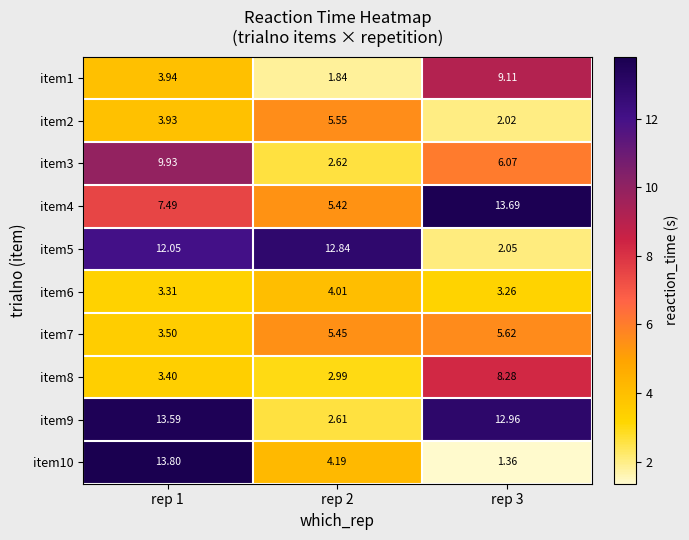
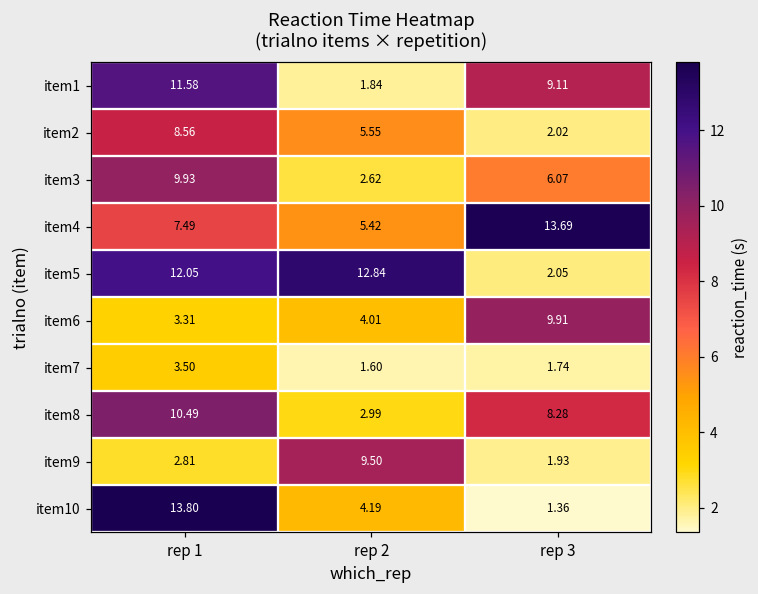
  {
    "item1": {
-     "rep 1": 3.94,
+     "rep 1": 11.58,
      "rep 2": 1.84,
      "rep 3": 9.11
    },
    "item2": {
-     "rep 1": 3.93,
+     "rep 1": 8.56,
      "rep 2": 5.55,
      "rep 3": 2.02
    },
    "item3": {
      "rep 1": 9.93,
      "rep 2": 2.62,
      "rep 3": 6.07
    },
    "item4": {
      "rep 1": 7.49,
      "rep 2": 5.42,
      "rep 3": 13.69
    },
    "item5": {
      "rep 1": 12.05,
      "rep 2": 12.84,
      "rep 3": 2.05
    },
    "item6": {
      "rep 1": 3.31,
      "rep 2": 4.01,
-     "rep 3": 3.26
+     "rep 3": 9.91
    },
    "item7": {
      "rep 1": 3.50,
-     "rep 2": 5.45,
-     "rep 3": 5.62
+     "rep 2": 1.60,
+     "rep 3": 1.74
    },
    "item8": {
-     "rep 1": 3.40,
+     "rep 1": 10.49,
      "rep 2": 2.99,
      "rep 3": 8.28
    },
    "item9": {
-     "rep 1": 13.59,
-     "rep 2": 2.61,
-     "rep 3": 12.96
+     "rep 1": 2.81,
+     "rep 2": 9.50,
+     "rep 3": 1.93
    },
    "item10": {
      "rep 1": 13.80,
      "rep 2": 4.19,
      "rep 3": 1.36
    }
  }
